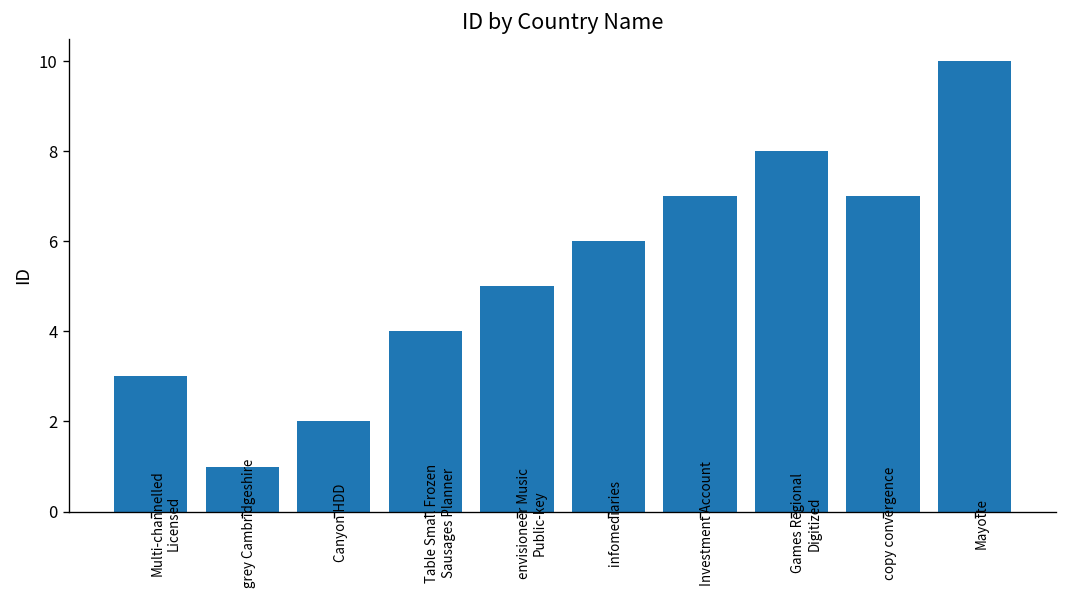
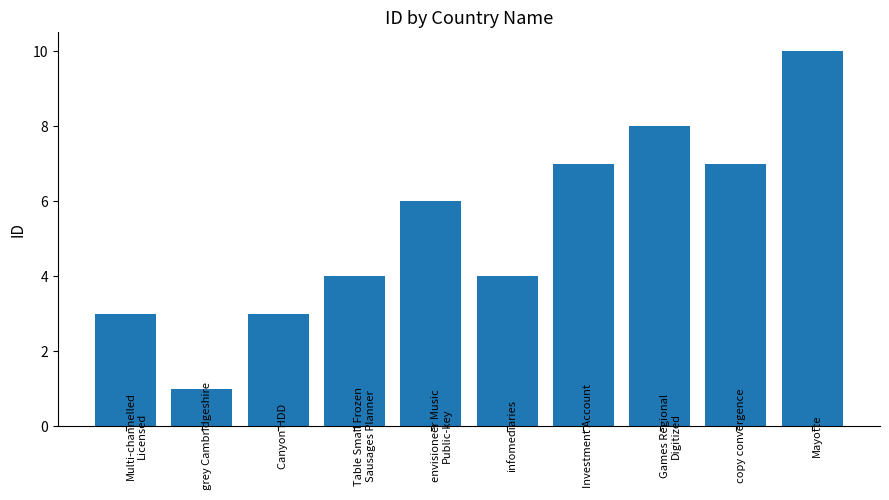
  {
    "Multi-channelled Licensed": 3,
    "grey Cambridgeshire": 1,
-   "Canyon HDD": 2,
+   "Canyon HDD": 3,
    "Table Small Frozen Sausages Planner": 4,
-   "envisioneer Music Public-key": 5,
-   "infomediaries": 6,
+   "envisioneer Music Public-key": 6,
+   "infomediaries": 4,
    "Investment Account": 7,
    "Games Regional Digitized": 8,
    "copy convergence": 7,
    "Mayotte": 10
  }
